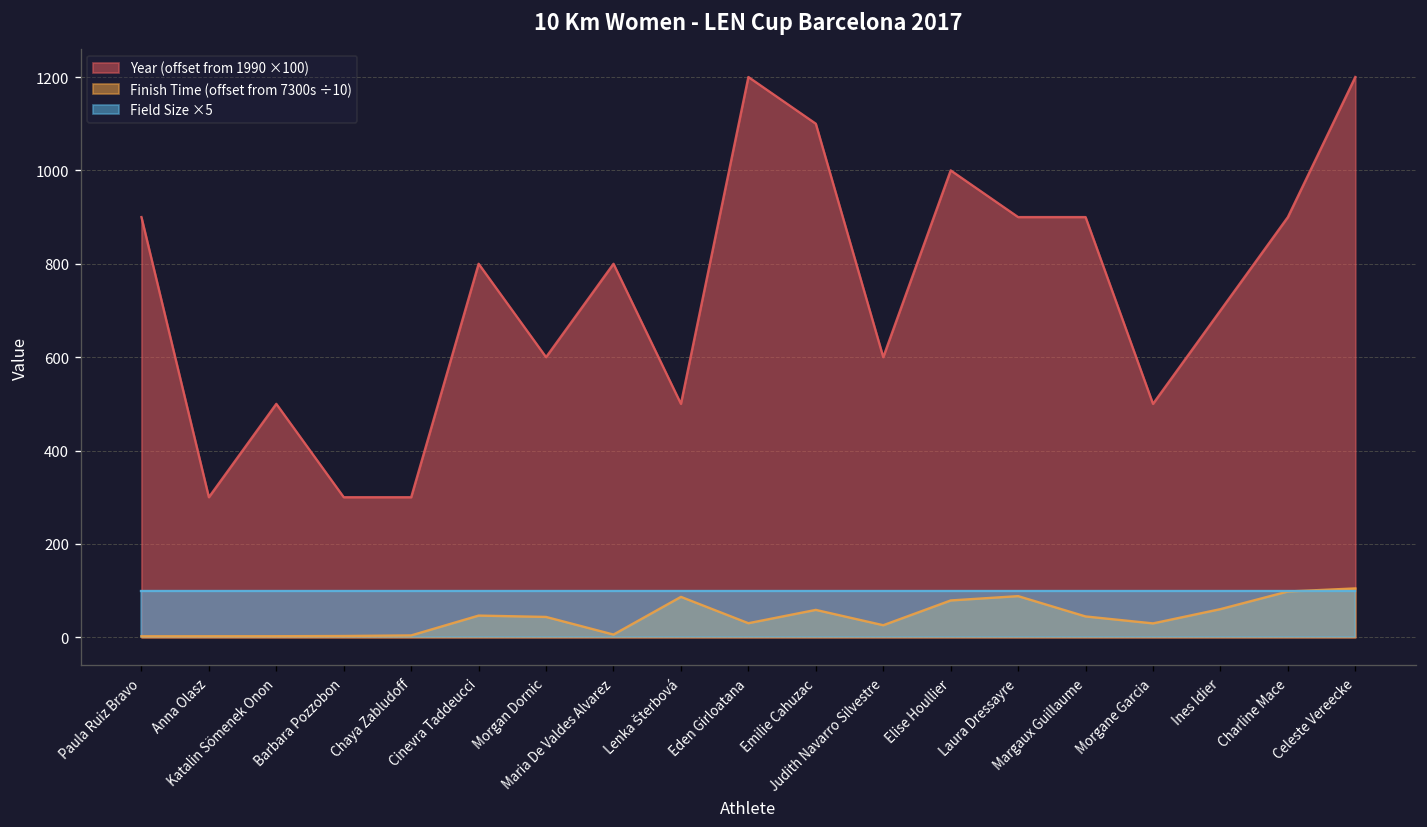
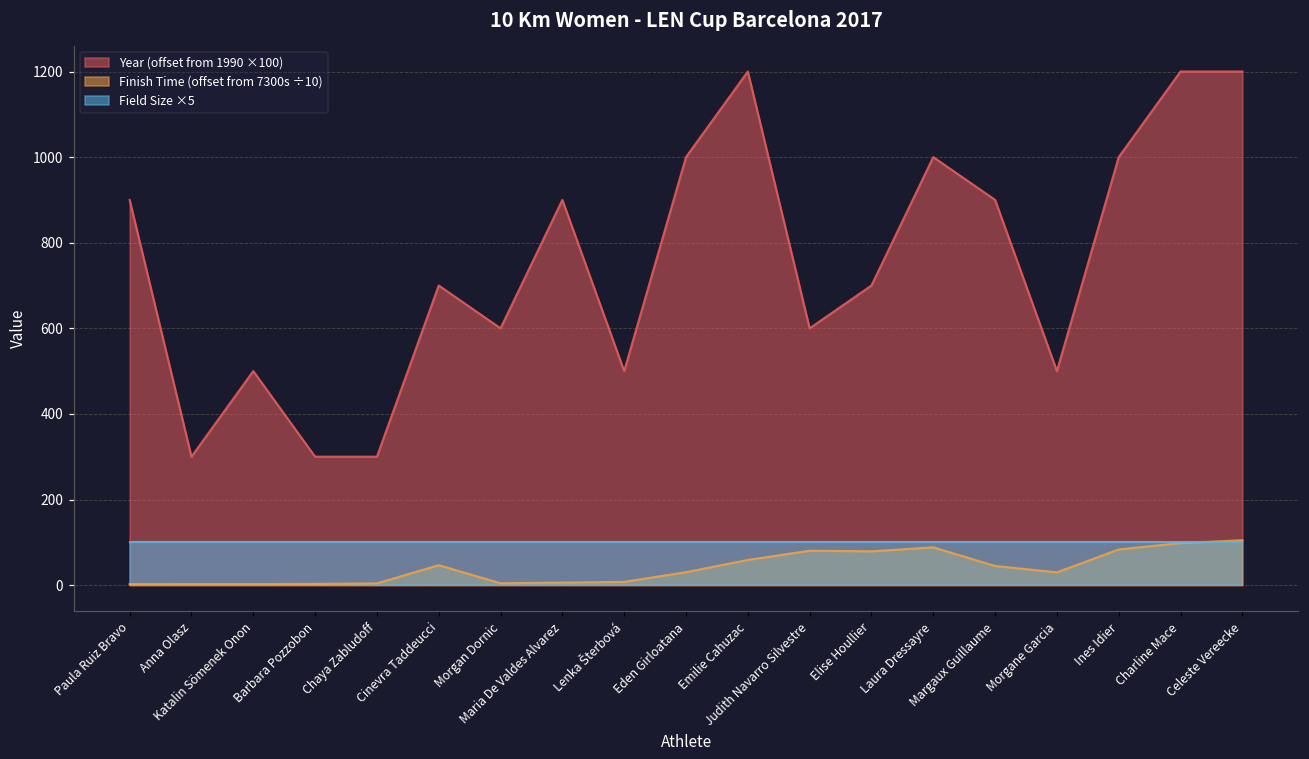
  {
    "Year (offset from 1990 ×100)": {
      "Paula Ruiz Bravo": 900,
      "Anna Olasz": 300,
      "Katalin Sömenek Onon": 500,
      "Barbara Pozzobon": 300,
      "Chaya Zabludoff": 300,
-     "Cinevra Taddeucci": 800,
+     "Cinevra Taddeucci": 700,
      "Morgan Dornic": 600,
-     "Maria De Valdes Alvarez": 800,
+     "Maria De Valdes Alvarez": 900,
      "Lenka Šterbová": 500,
-     "Eden Girloatana": 1200,
-     "Emilie Cahuzac": 1100,
+     "Eden Girloatana": 1000,
+     "Emilie Cahuzac": 1200,
      "Judith Navarro Silvestre": 600,
-     "Elise Houllier": 1000,
-     "Laura Dressayre": 900,
+     "Elise Houllier": 700,
+     "Laura Dressayre": 1000,
      "Margaux Guillaume": 900,
      "Morgane Garcia": 500,
-     "Ines Idier": 700,
-     "Charline Mace": 900,
+     "Ines Idier": 1000,
+     "Charline Mace": 1200,
      "Celeste Vereecke": 1200
    },
    "Finish Time (offset from 7300s ÷10)": {
      "Paula Ruiz Bravo": 0,
      "Anna Olasz": 0,
      "Katalin Sömenek Onon": 0,
      "Barbara Pozzobon": 0,
      "Chaya Zabludoff": 0,
      "Cinevra Taddeucci": 50,
-     "Morgan Dornic": 40,
+     "Morgan Dornic": 0,
      "Maria De Valdes Alvarez": 10,
-     "Lenka Šterbová": 90,
+     "Lenka Šterbová": 10,
      "Eden Girloatana": 30,
      "Emilie Cahuzac": 60,
-     "Judith Navarro Silvestre": 30,
+     "Judith Navarro Silvestre": 80,
      "Elise Houllier": 80,
      "Laura Dressayre": 90,
      "Margaux Guillaume": 40,
      "Morgane Garcia": 30,
-     "Ines Idier": 60
+     "Ines Idier": 80
    },
    "Field Size ×5": {
      "Paula Ruiz Bravo": 100,
      "Anna Olasz": 100,
      "Katalin Sömenek Onon": 100,
      "Barbara Pozzobon": 100,
      "Chaya Zabludoff": 100,
      "Cinevra Taddeucci": 100,
      "Morgan Dornic": 100,
      "Maria De Valdes Alvarez": 100,
      "Lenka Šterbová": 100,
      "Eden Girloatana": 100,
      "Emilie Cahuzac": 100,
      "Judith Navarro Silvestre": 100,
      "Elise Houllier": 100,
      "Laura Dressayre": 100,
      "Margaux Guillaume": 100,
      "Morgane Garcia": 100,
      "Ines Idier": 100
    }
  }
